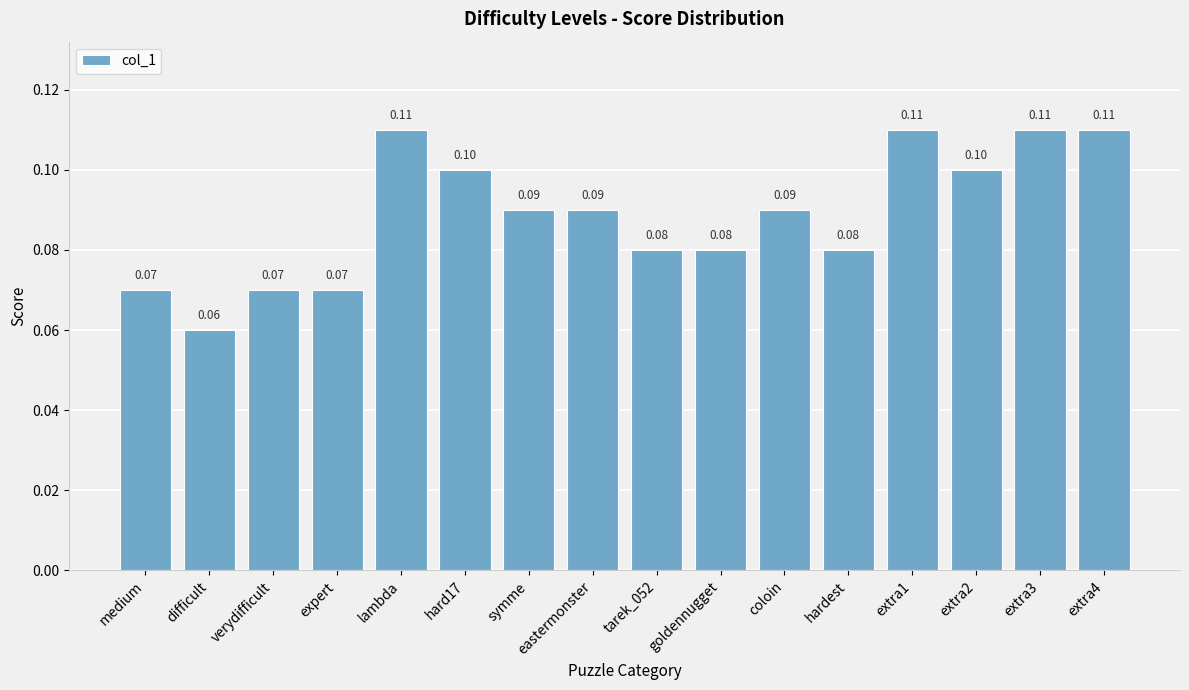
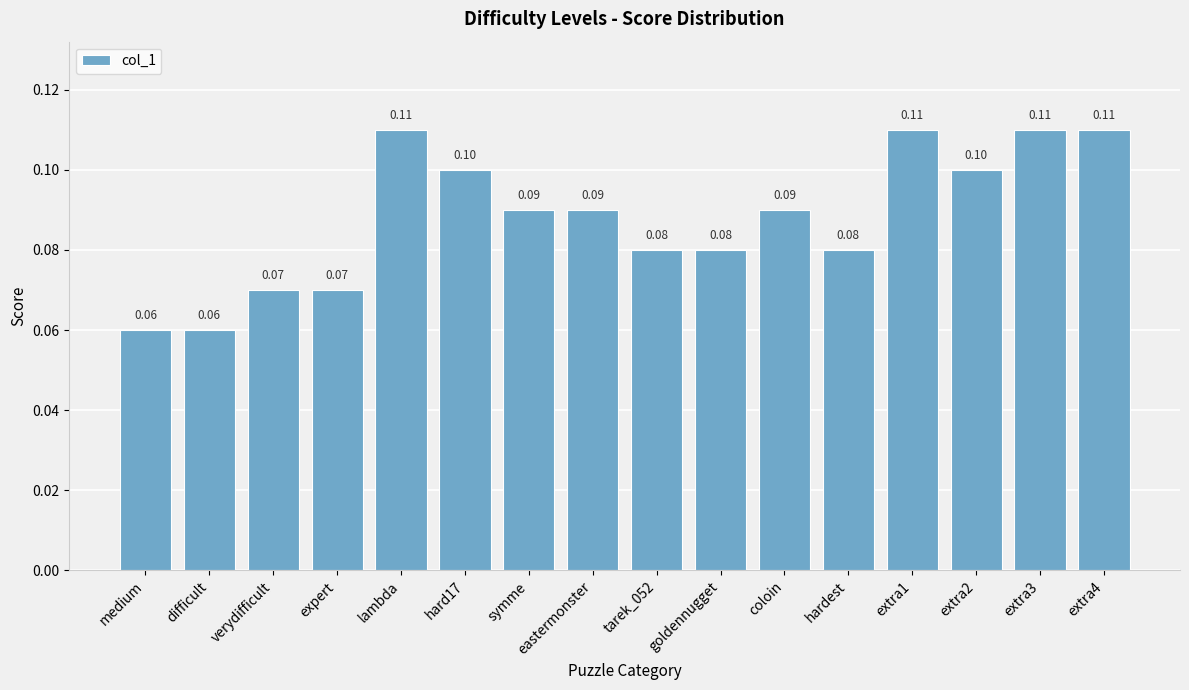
  {
-   "medium": 0.07,
+   "medium": 0.06,
    "difficult": 0.06,
    "verydifficult": 0.07,
    "expert": 0.07,
    "lambda": 0.11,
    "hard17": 0.10,
    "symme": 0.09,
    "eastermonster": 0.09,
    "tarek_052": 0.08,
    "goldennugget": 0.08,
    "coloin": 0.09,
    "hardest": 0.08,
    "extra1": 0.11,
    "extra2": 0.10,
    "extra3": 0.11,
    "extra4": 0.11
  }
